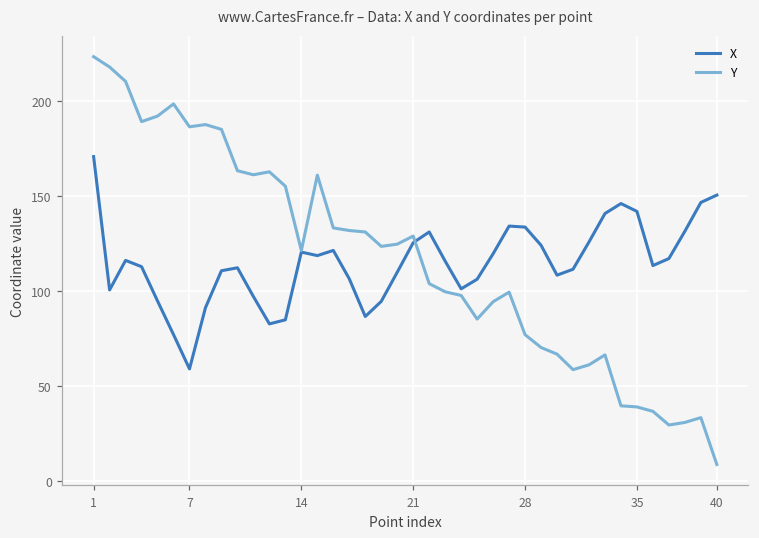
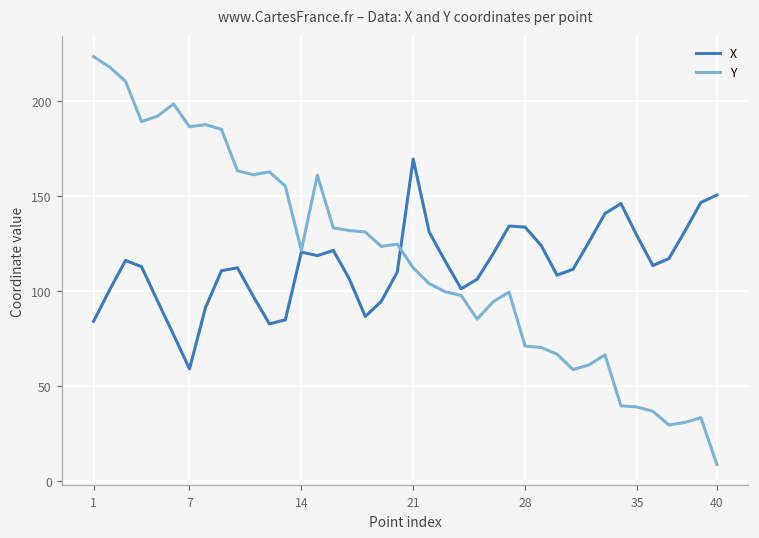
  {
    "X": {
-     "1": 171,
+     "1": 84,
      "7": 59,
-     "21": 126,
+     "21": 170,
      "28": 134,
-     "35": 142,
+     "35": 129,
      "40": 151
    },
    "Y": {
      "1": 223,
      "7": 186,
-     "21": 129,
-     "28": 77,
+     "21": 112,
+     "28": 71,
      "35": 39,
      "40": 9
    }
  }
